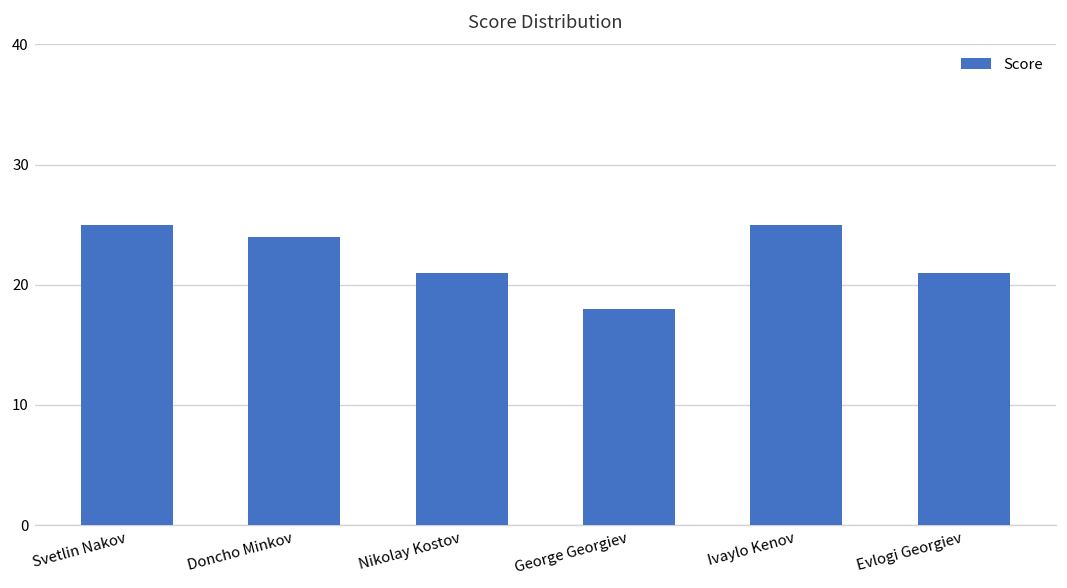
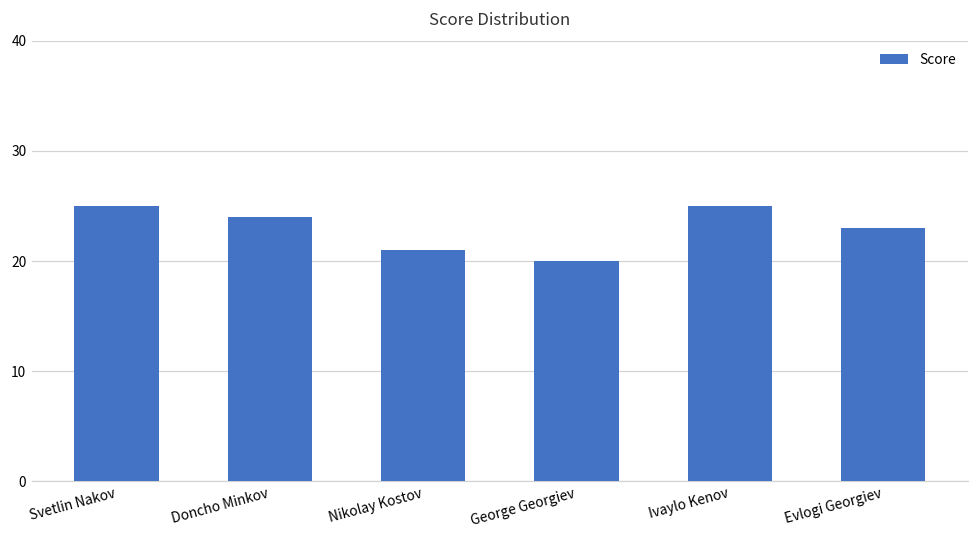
  {
    "Svetlin Nakov": 25,
    "Doncho Minkov": 24,
    "Nikolay Kostov": 21,
-   "George Georgiev": 18,
+   "George Georgiev": 20,
    "Ivaylo Kenov": 25,
-   "Evlogi Georgiev": 21
+   "Evlogi Georgiev": 23
  }
